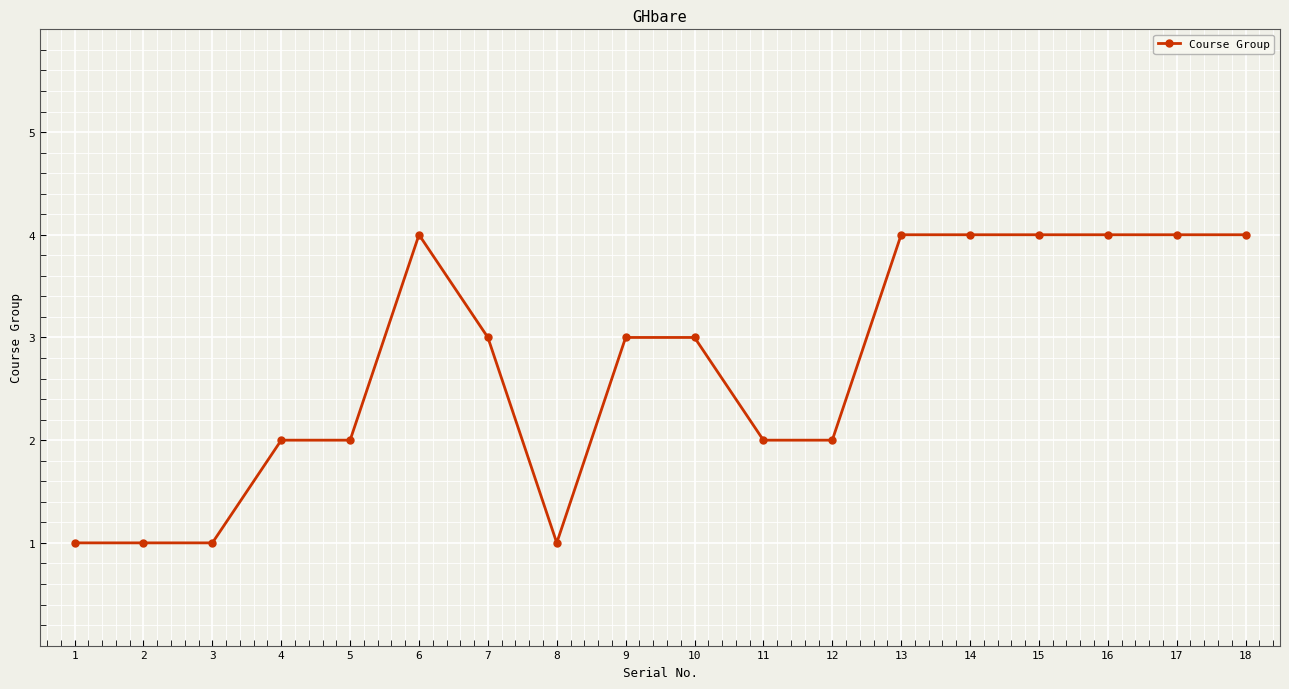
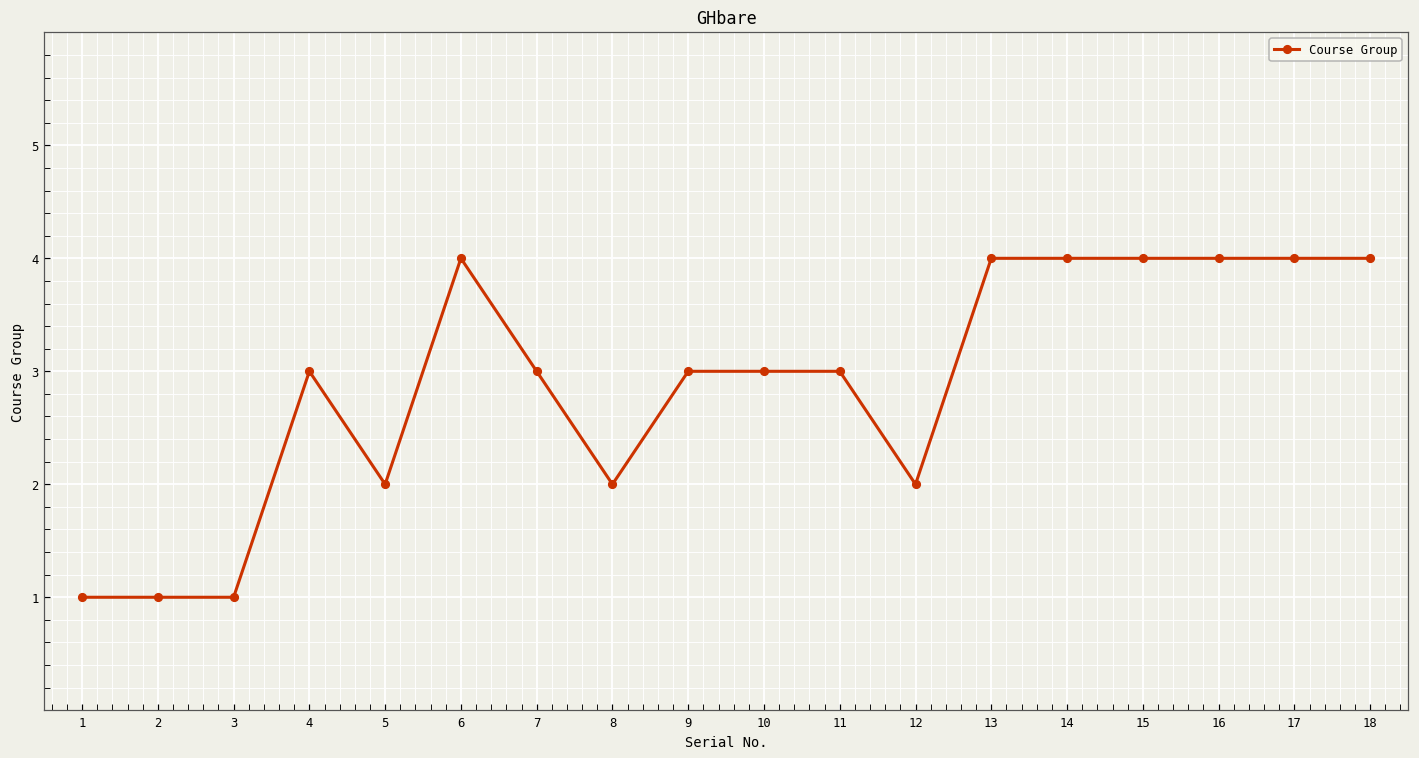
  {
    "1": 1,
    "2": 1,
    "3": 1,
-   "4": 2,
+   "4": 3,
    "5": 2,
    "6": 4,
    "7": 3,
-   "8": 1,
+   "8": 2,
    "9": 3,
    "10": 3,
-   "11": 2,
+   "11": 3,
    "12": 2,
    "13": 4,
    "14": 4,
    "15": 4,
    "16": 4,
    "17": 4,
    "18": 4
  }
